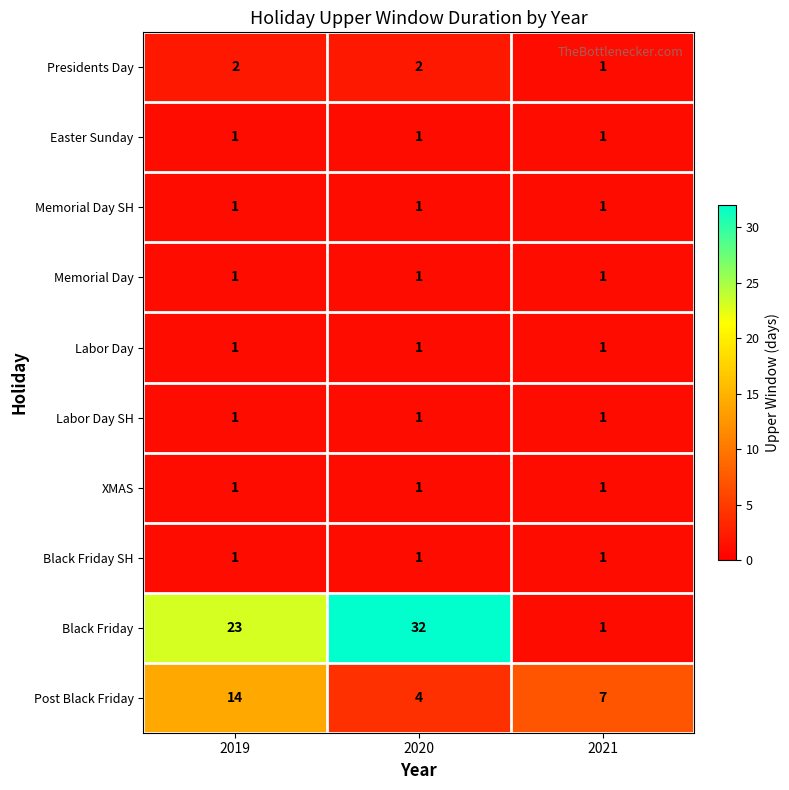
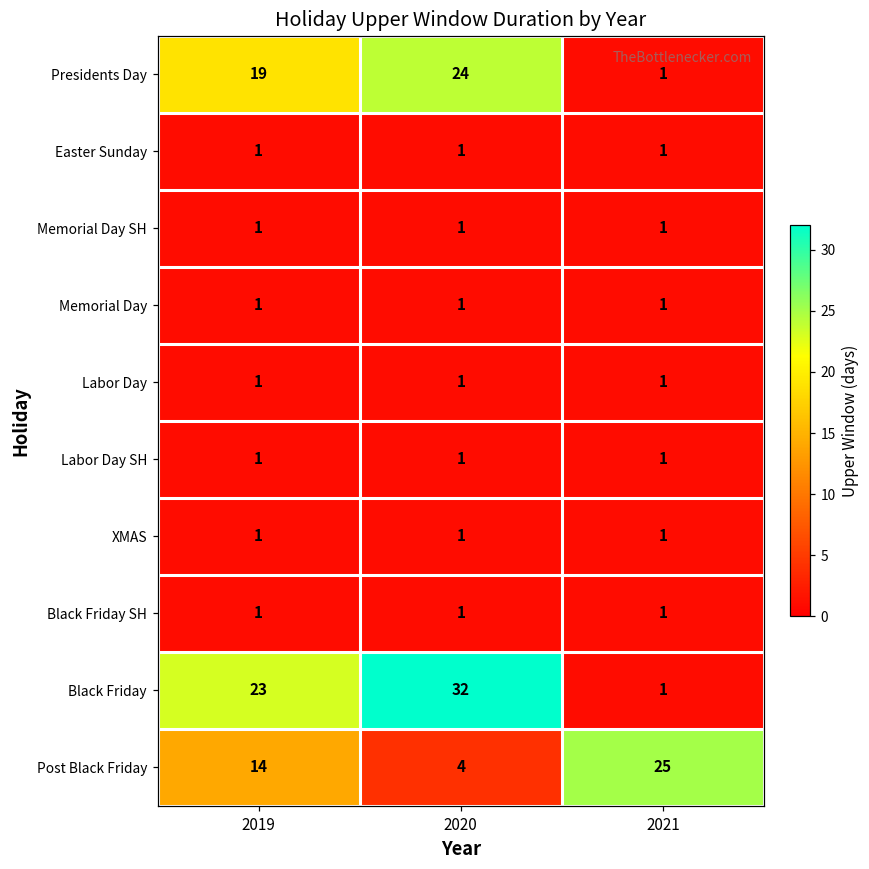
  {
    "Presidents Day": {
-     "2019": 2,
-     "2020": 2
+     "2019": 19,
+     "2020": 24
    },
    "Easter Sunday": {
      "2019": 1,
      "2020": 1,
      "2021": 1
    },
    "Memorial Day SH": {
      "2019": 1,
      "2020": 1,
      "2021": 1
    },
    "Memorial Day": {
      "2019": 1,
      "2020": 1,
      "2021": 1
    },
    "Labor Day": {
      "2019": 1,
      "2020": 1,
      "2021": 1
    },
    "Labor Day SH": {
      "2019": 1,
      "2020": 1,
      "2021": 1
    },
    "XMAS": {
      "2019": 1,
      "2020": 1,
      "2021": 1
    },
    "Black Friday SH": {
      "2019": 1,
      "2020": 1,
      "2021": 1
    },
    "Black Friday": {
      "2019": 23,
      "2020": 32,
      "2021": 1
    },
    "Post Black Friday": {
      "2019": 14,
      "2020": 4,
-     "2021": 7
+     "2021": 25
    }
  }
